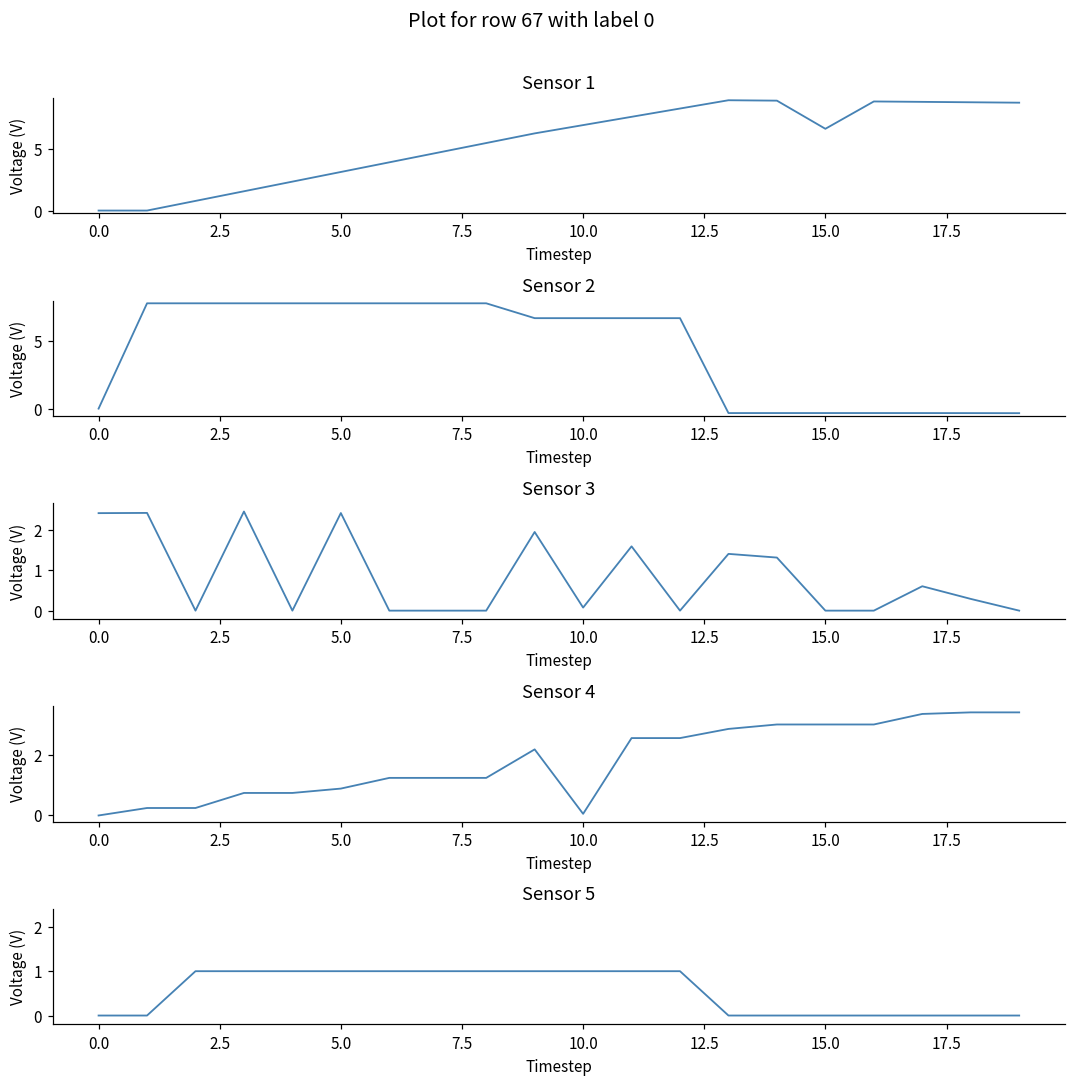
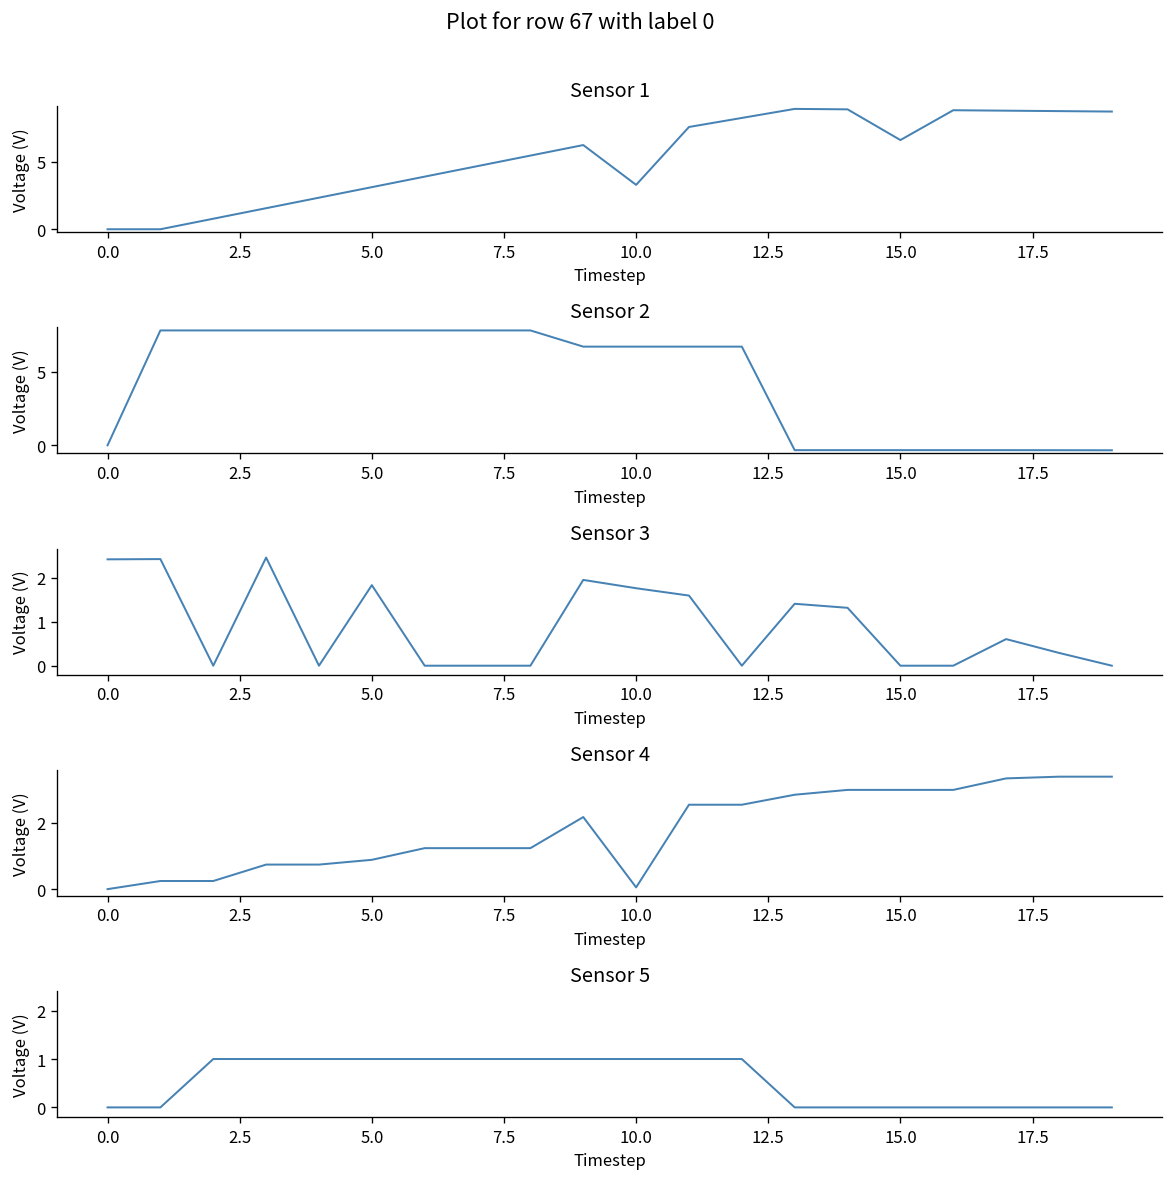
  {
    "Sensor 1": {
      "0.0": 0.0,
      "5.0": 3.1,
-     "10.0": 6.9,
+     "10.0": 3.3,
      "15.0": 6.6
    },
    "Sensor 2": {
      "0.0": 0.0,
      "5.0": 7.8,
      "10.0": 6.7,
      "15.0": -0.3
    },
    "Sensor 3": {
      "0.0": 2.4,
-     "5.0": 2.4,
-     "10.0": 0.1,
+     "5.0": 1.8,
+     "10.0": 1.8,
      "15.0": 0.0
    },
    "Sensor 4": {
      "0.0": 0.0,
      "5.0": 0.9,
      "10.0": 0.1,
      "15.0": 3.0
    },
    "Sensor 5": {
      "0.0": 0.0,
      "5.0": 1.0,
      "10.0": 1.0,
      "15.0": 0.0
    }
  }
